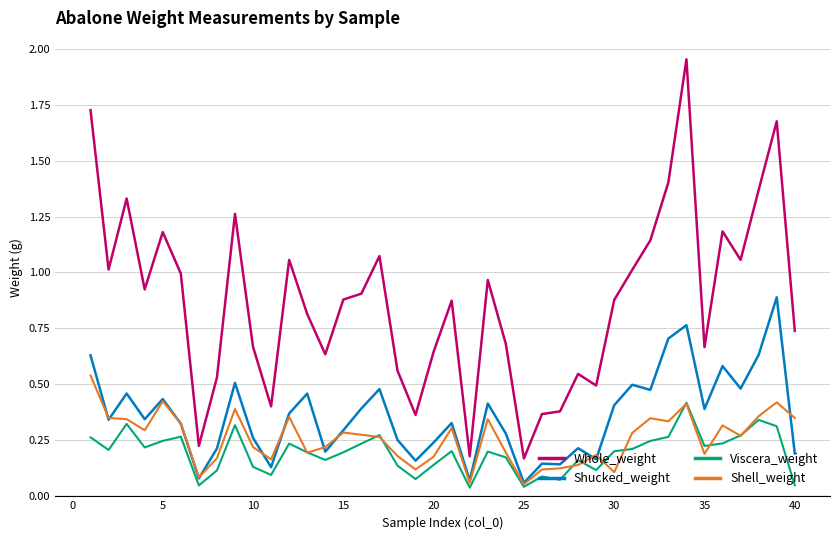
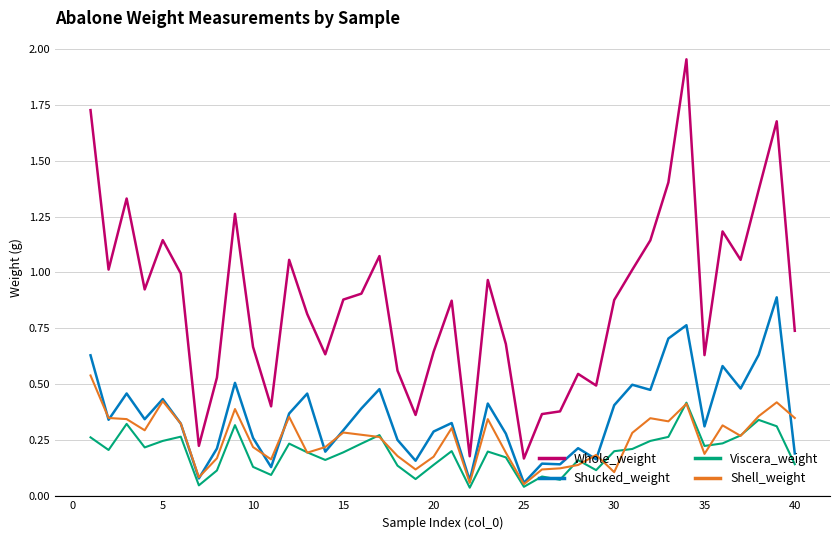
  {
    "Whole_weight": {
-     "5": 1.18,
+     "5": 1.14,
      "10": 0.67,
      "15": 0.88,
      "20": 0.65,
      "25": 0.17,
      "30": 0.88,
-     "35": 0.67,
+     "35": 0.63,
      "40": 0.74
    },
    "Shucked_weight": {
      "10": 0.26,
-     "20": 0.24,
+     "20": 0.29,
      "30": 0.41,
-     "35": 0.39,
+     "35": 0.31,
      "40": 0.19
    },
    "Viscera_weight": {
      "5": 0.25,
      "10": 0.13,
      "15": 0.20,
      "20": 0.14,
      "25": 0.04,
      "30": 0.20,
      "35": 0.23,
-     "40": 0.05
+     "40": 0.14
    },
    "Shell_weight": {
      "10": 0.22,
      "20": 0.18,
      "30": 0.11,
      "35": 0.19,
      "40": 0.35
    }
  }
